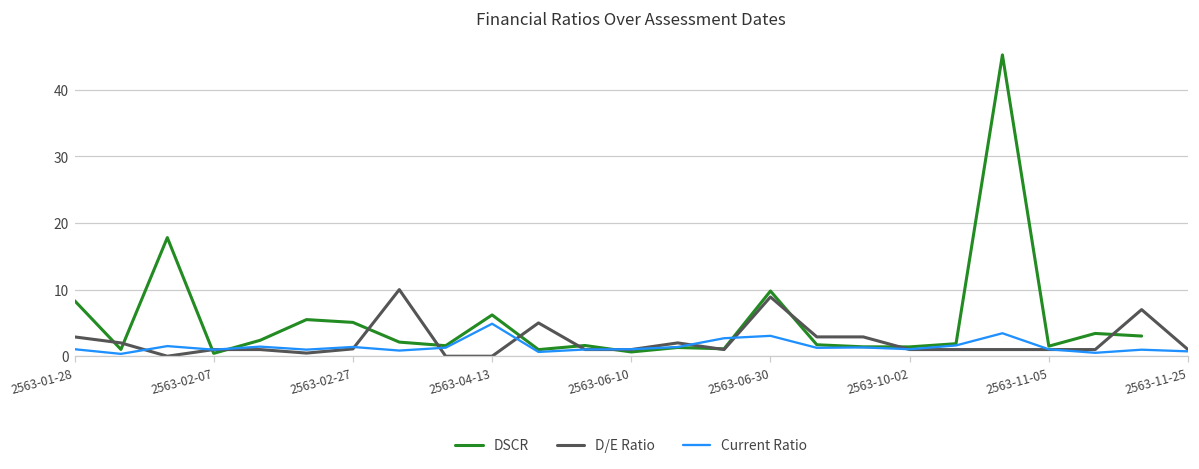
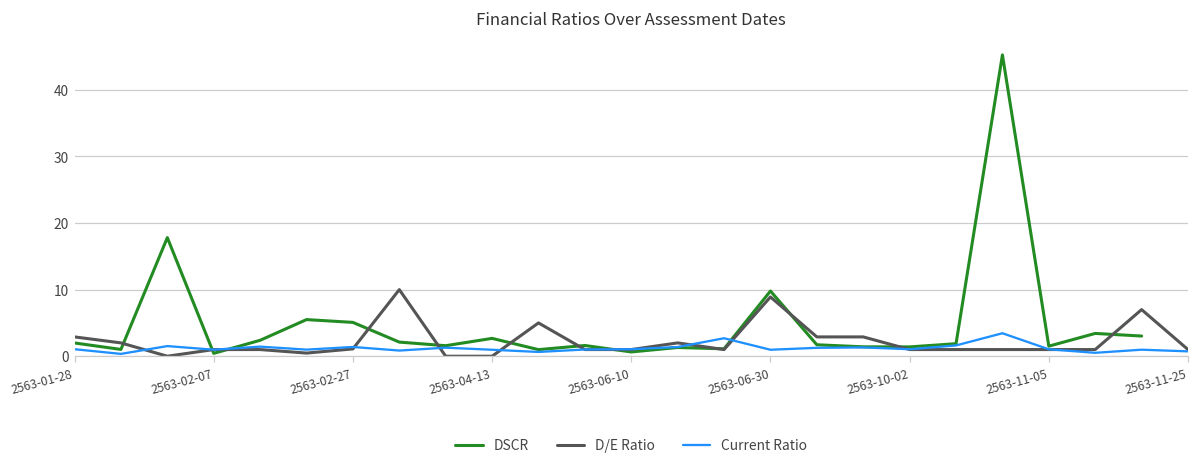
  {
    "DSCR": {
-     "2563-01-28": 8,
+     "2563-01-28": 2,
      "2563-02-07": 0,
      "2563-02-27": 5,
-     "2563-04-13": 6,
+     "2563-04-13": 3,
      "2563-06-30": 10,
      "2563-11-05": 2
    },
    "D/E Ratio": {
      "2563-01-28": 3,
      "2563-04-13": 0,
      "2563-06-30": 9
    },
    "Current Ratio": {
      "2563-01-28": 1,
-     "2563-04-13": 5,
-     "2563-06-30": 3
+     "2563-04-13": 1,
+     "2563-06-30": 1
    }
  }
